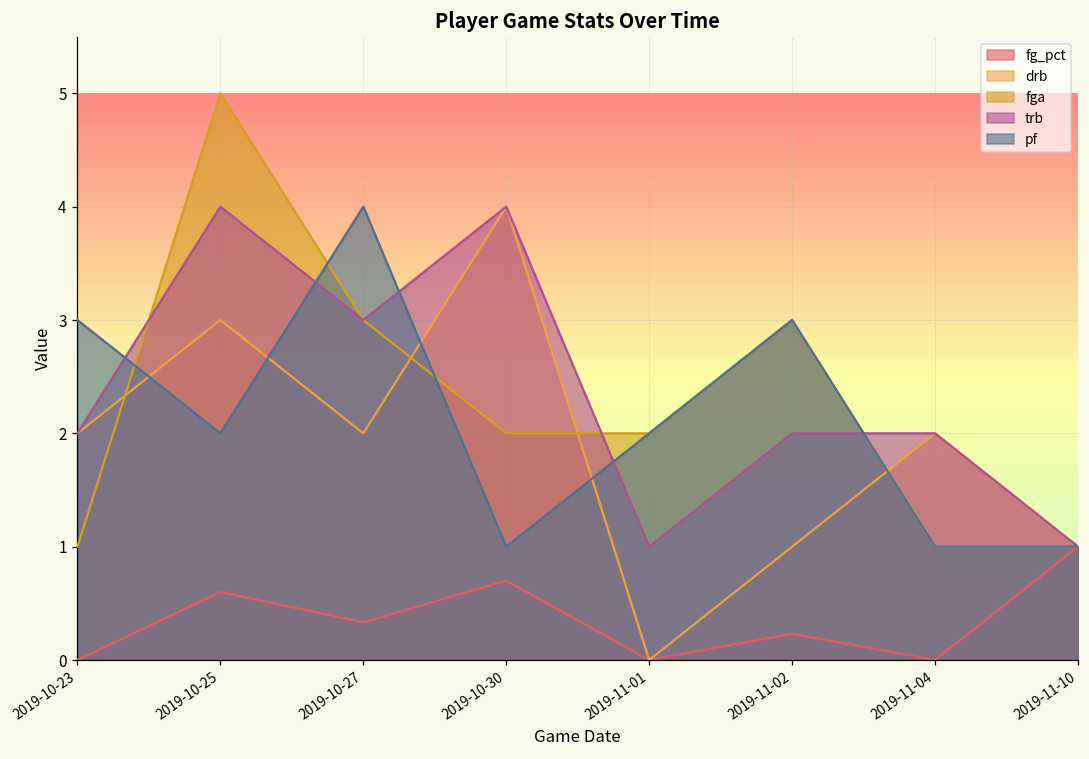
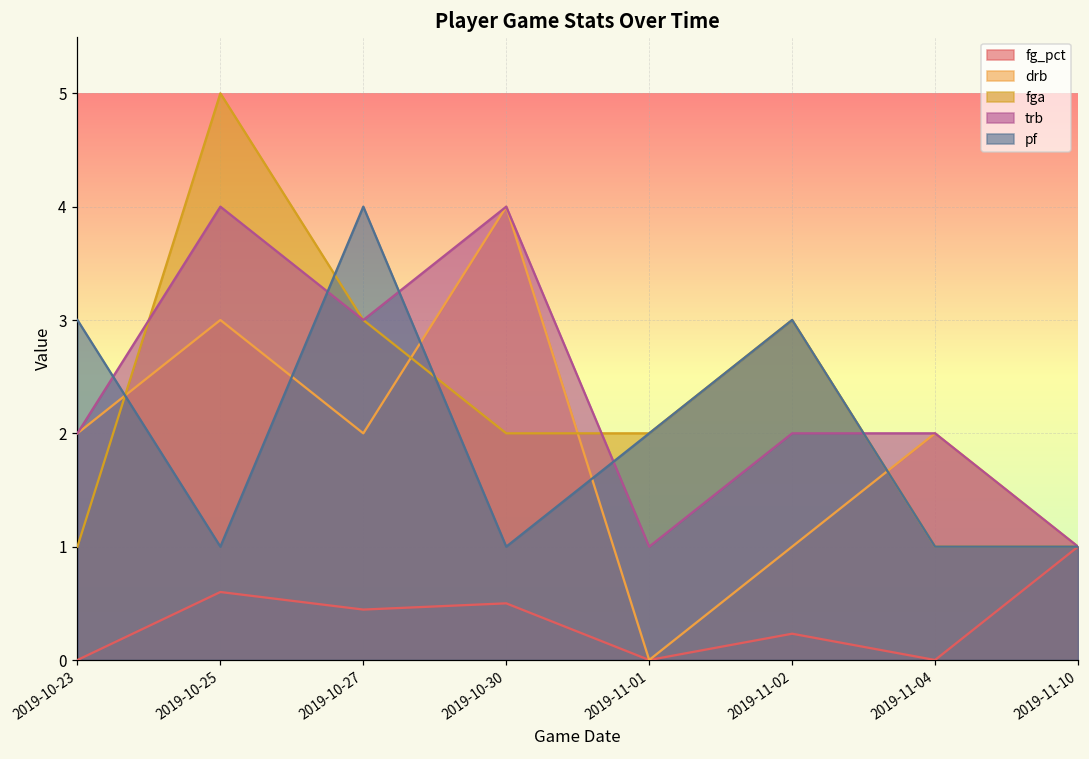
  {
    "fg_pct": {
      "2019-10-23": 0.00,
      "2019-10-25": 0.60,
-     "2019-10-27": 0.33,
-     "2019-10-30": 0.7,
+     "2019-10-27": 0.45,
+     "2019-10-30": 0.5,
      "2019-11-02": 0.23,
      "2019-11-04": 0.00
    },
    "trb": {
      "2019-10-25": 4.00,
      "2019-11-01": 1.00,
      "2019-11-02": 2.00
    },
    "pf": {
      "2019-10-23": 3,
-     "2019-10-25": 2,
+     "2019-10-25": 1,
      "2019-10-27": 4,
      "2019-10-30": 1
    }
  }
